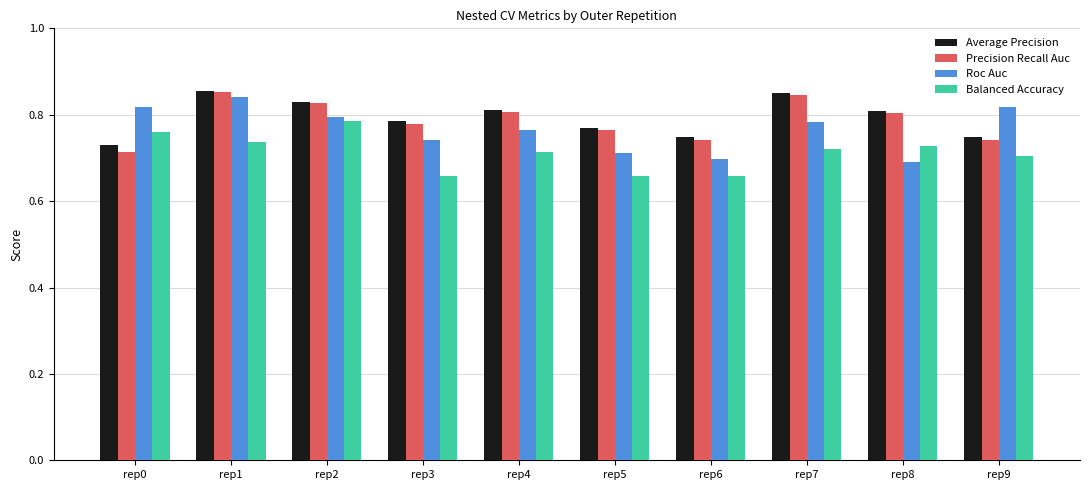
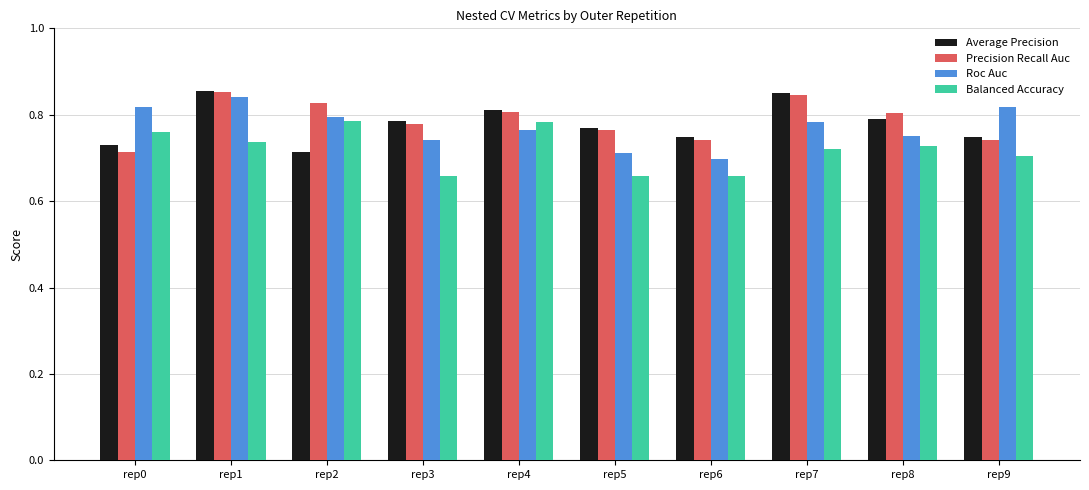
  {
    "Average Precision": {
      "rep0": 0.73,
      "rep1": 0.86,
-     "rep2": 0.83,
+     "rep2": 0.71,
      "rep3": 0.78,
      "rep4": 0.81,
      "rep5": 0.77,
      "rep6": 0.75,
      "rep7": 0.85,
-     "rep8": 0.81,
+     "rep8": 0.79,
      "rep9": 0.75
    },
    "Precision Recall Auc": {
      "rep0": 0.71,
      "rep1": 0.85,
      "rep2": 0.83,
      "rep3": 0.78,
      "rep4": 0.81,
      "rep5": 0.76,
      "rep6": 0.74,
      "rep7": 0.85,
      "rep8": 0.80,
      "rep9": 0.74
    },
    "Roc Auc": {
      "rep0": 0.82,
      "rep1": 0.84,
      "rep2": 0.80,
      "rep3": 0.74,
      "rep4": 0.77,
      "rep5": 0.71,
      "rep6": 0.70,
      "rep7": 0.78,
-     "rep8": 0.69,
+     "rep8": 0.75,
      "rep9": 0.82
    },
    "Balanced Accuracy": {
      "rep0": 0.76,
      "rep1": 0.74,
      "rep2": 0.78,
      "rep3": 0.66,
-     "rep4": 0.71,
+     "rep4": 0.78,
      "rep5": 0.66,
      "rep6": 0.66,
      "rep7": 0.72,
      "rep8": 0.73,
      "rep9": 0.70
    }
  }
